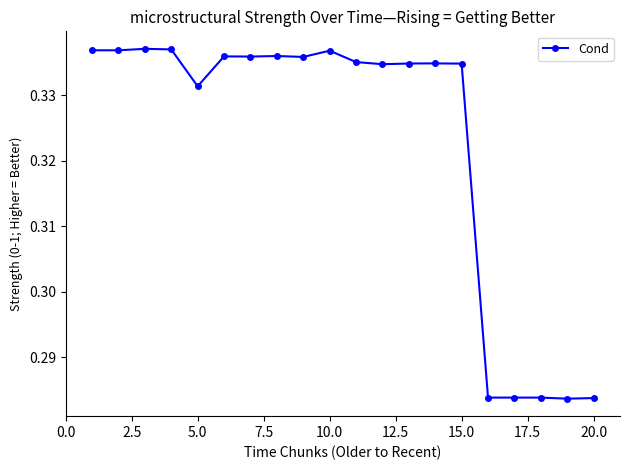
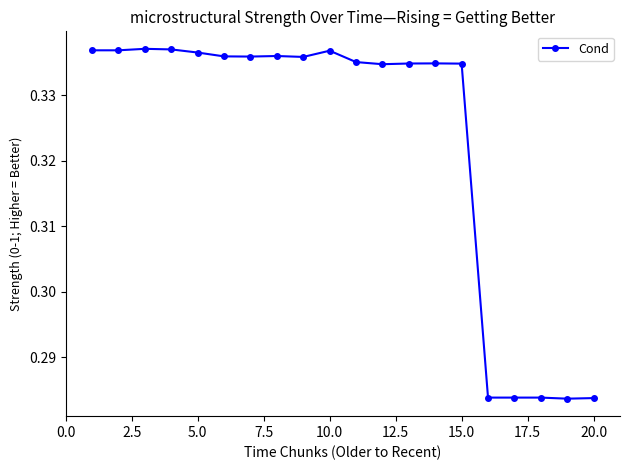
  {
-   "5.0": 0.331,
+   "5.0": 0.336,
    "10.0": 0.337,
    "15.0": 0.335,
    "20.0": 0.284
  }
